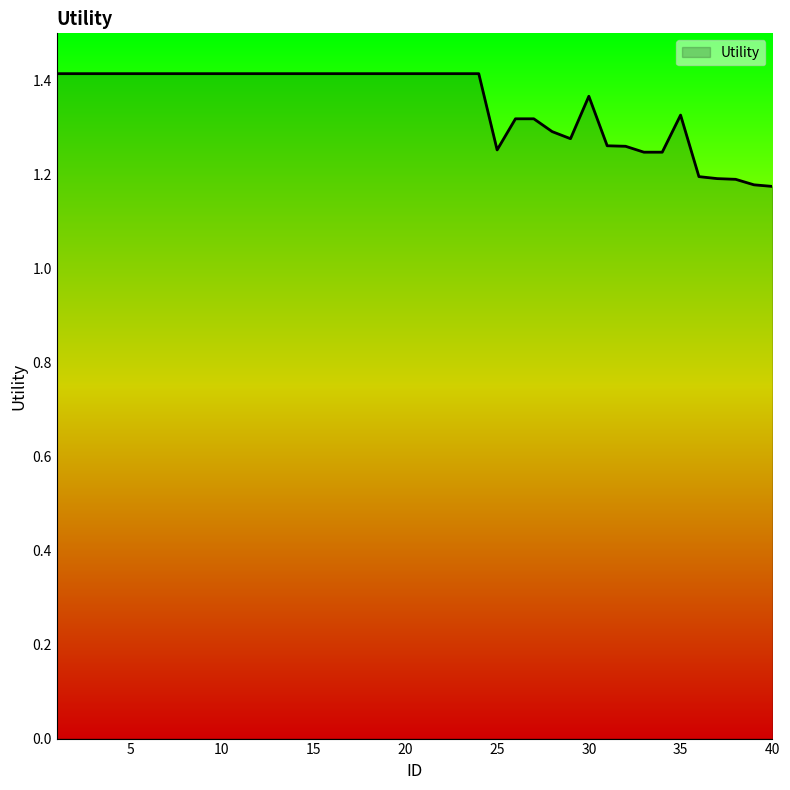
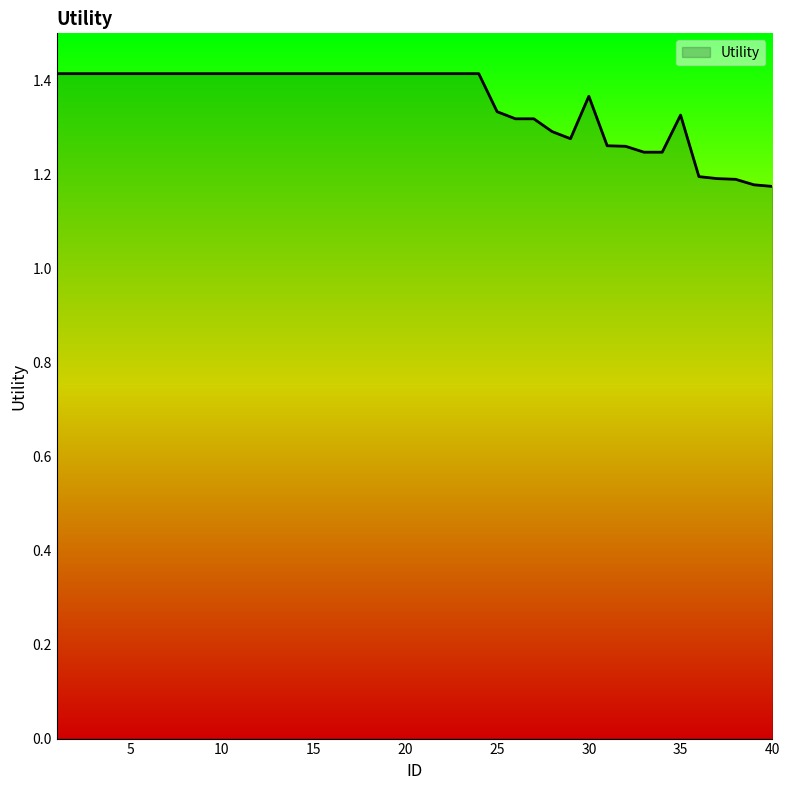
  {
    "5": 1.41,
    "10": 1.41,
    "15": 1.41,
    "20": 1.41,
-   "25": 1.25,
+   "25": 1.33,
    "30": 1.37,
    "35": 1.33,
    "40": 1.17
  }
